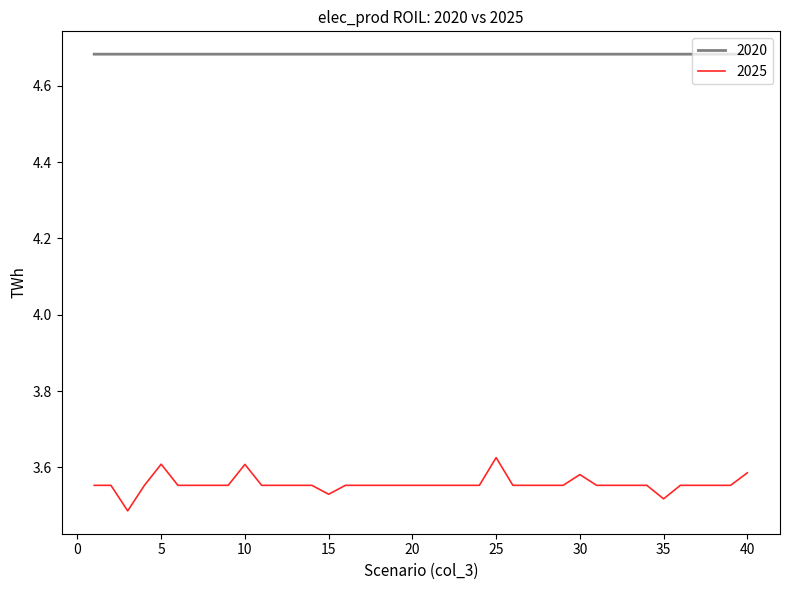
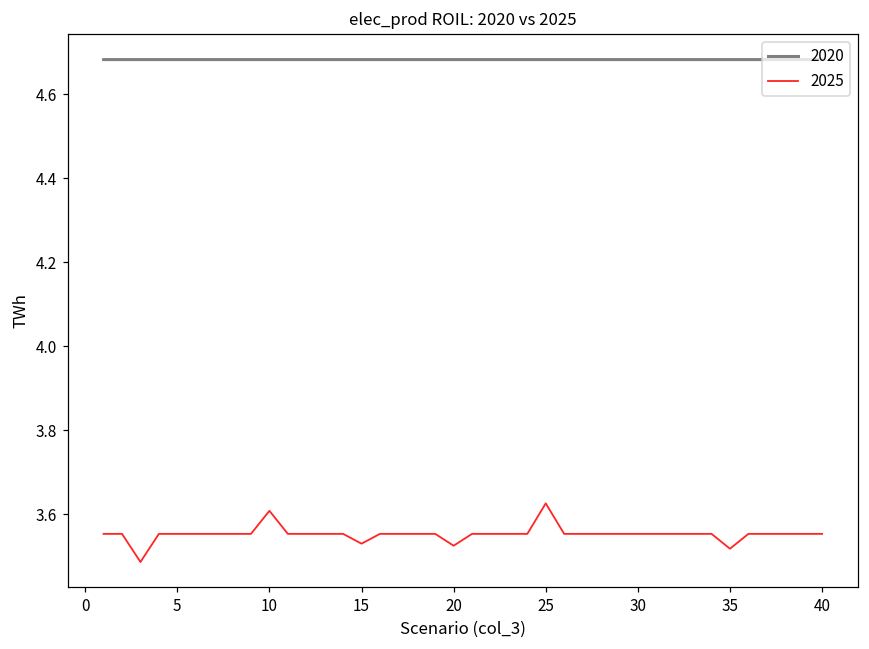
  {
    "2020": {
      "5": 4.68,
      "10": 4.68,
      "15": 4.68,
      "20": 4.68,
      "25": 4.68,
      "30": 4.68,
      "35": 4.68
    },
    "2025": {
-     "5": 3.61,
+     "5": 3.55,
      "10": 3.61,
      "15": 3.53,
-     "20": 3.55,
+     "20": 3.52,
      "25": 3.63,
-     "30": 3.58,
+     "30": 3.55,
      "35": 3.52,
-     "40": 3.59
+     "40": 3.55
    }
  }
